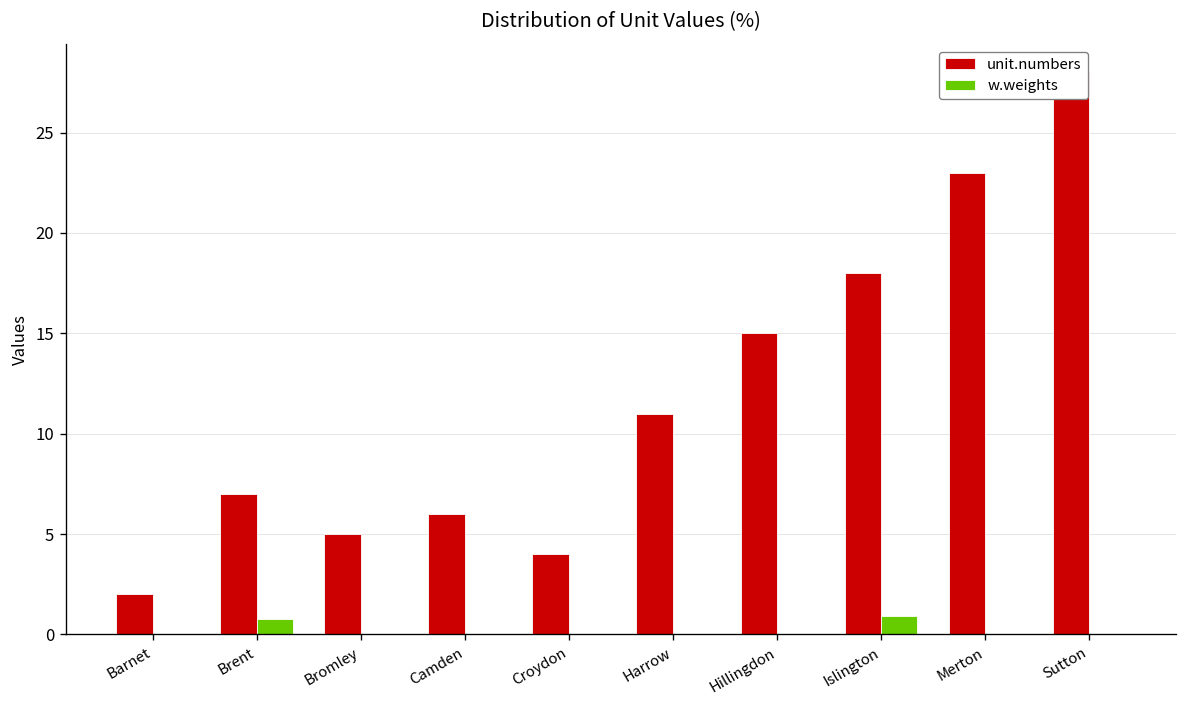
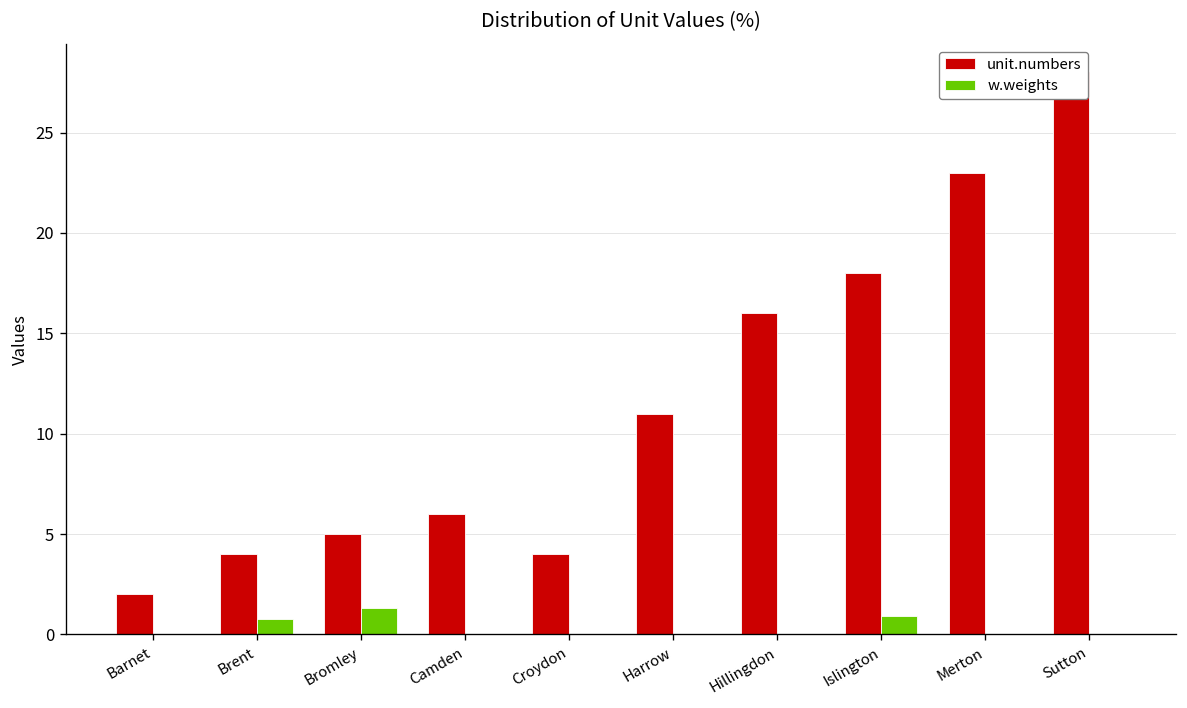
  {
    "unit.numbers": {
      "Barnet": 2,
-     "Brent": 7,
+     "Brent": 4,
      "Bromley": 5,
      "Camden": 6,
      "Croydon": 4,
      "Harrow": 11,
-     "Hillingdon": 15,
+     "Hillingdon": 16,
      "Islington": 18,
      "Merton": 23
    },
    "w.weights": {
      "Barnet": 0.0,
      "Brent": 0.8,
-     "Bromley": 0.0,
+     "Bromley": 1.3,
      "Camden": 0.0,
      "Croydon": 0.0,
      "Harrow": 0.0,
      "Hillingdon": 0.0,
      "Islington": 0.9,
      "Merton": 0.0,
      "Sutton": 0.0
    }
  }
